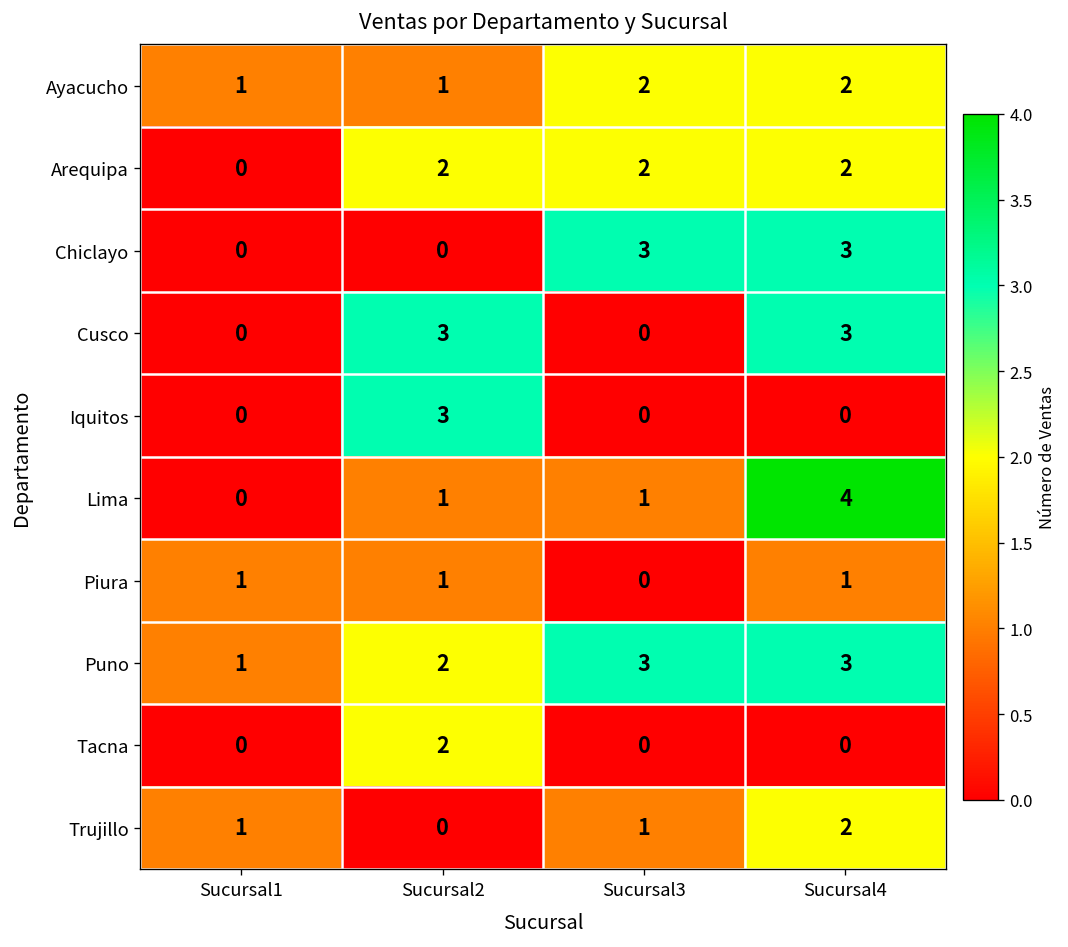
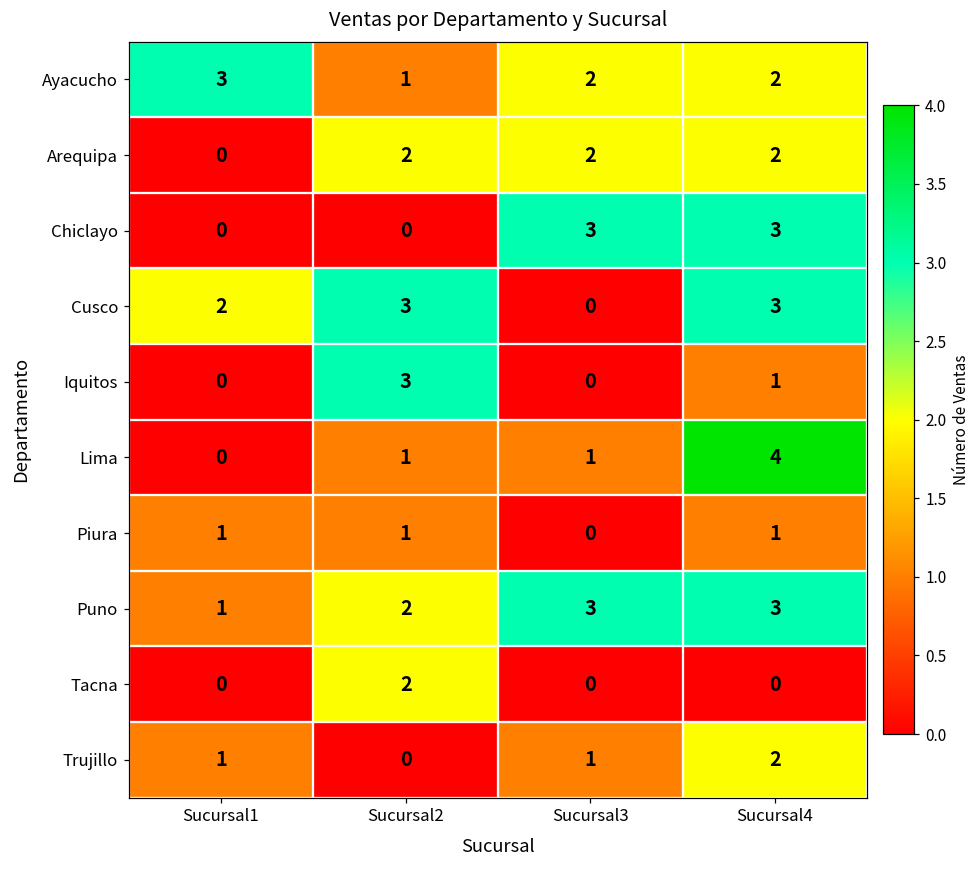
  {
    "Ayacucho": {
-     "Sucursal1": 1,
+     "Sucursal1": 3,
      "Sucursal2": 1,
      "Sucursal3": 2,
      "Sucursal4": 2
    },
    "Arequipa": {
      "Sucursal1": 0,
      "Sucursal2": 2,
      "Sucursal3": 2,
      "Sucursal4": 2
    },
    "Chiclayo": {
      "Sucursal1": 0,
      "Sucursal2": 0,
      "Sucursal3": 3,
      "Sucursal4": 3
    },
    "Cusco": {
-     "Sucursal1": 0,
+     "Sucursal1": 2,
      "Sucursal2": 3,
      "Sucursal3": 0,
      "Sucursal4": 3
    },
    "Iquitos": {
      "Sucursal1": 0,
      "Sucursal2": 3,
      "Sucursal3": 0,
-     "Sucursal4": 0
+     "Sucursal4": 1
    },
    "Lima": {
      "Sucursal1": 0,
      "Sucursal2": 1,
      "Sucursal3": 1,
      "Sucursal4": 4
    },
    "Piura": {
      "Sucursal1": 1,
      "Sucursal2": 1,
      "Sucursal3": 0,
      "Sucursal4": 1
    },
    "Puno": {
      "Sucursal1": 1,
      "Sucursal2": 2,
      "Sucursal3": 3,
      "Sucursal4": 3
    },
    "Tacna": {
      "Sucursal1": 0,
      "Sucursal2": 2,
      "Sucursal3": 0,
      "Sucursal4": 0
    },
    "Trujillo": {
      "Sucursal1": 1,
      "Sucursal2": 0,
      "Sucursal3": 1,
      "Sucursal4": 2
    }
  }
